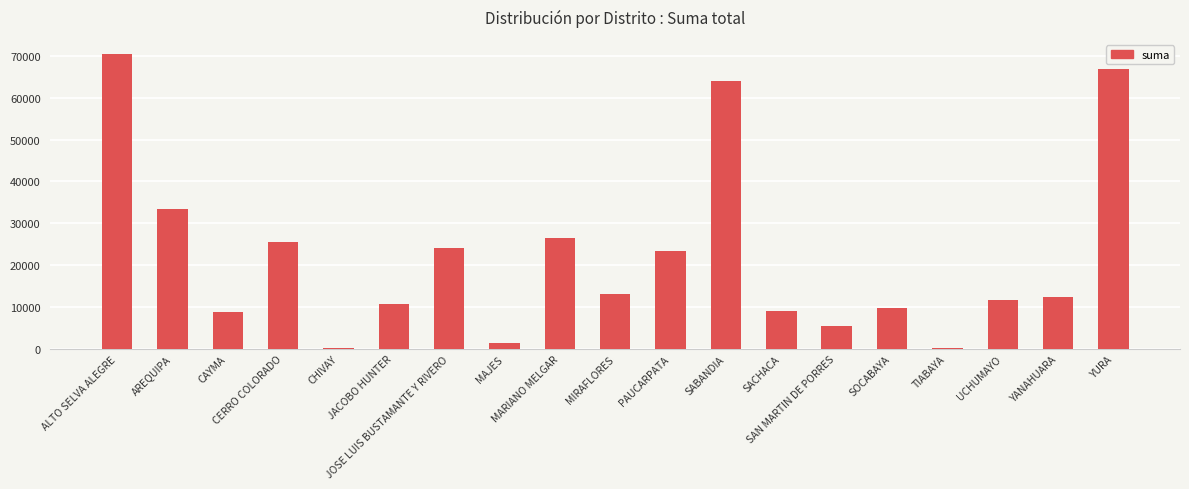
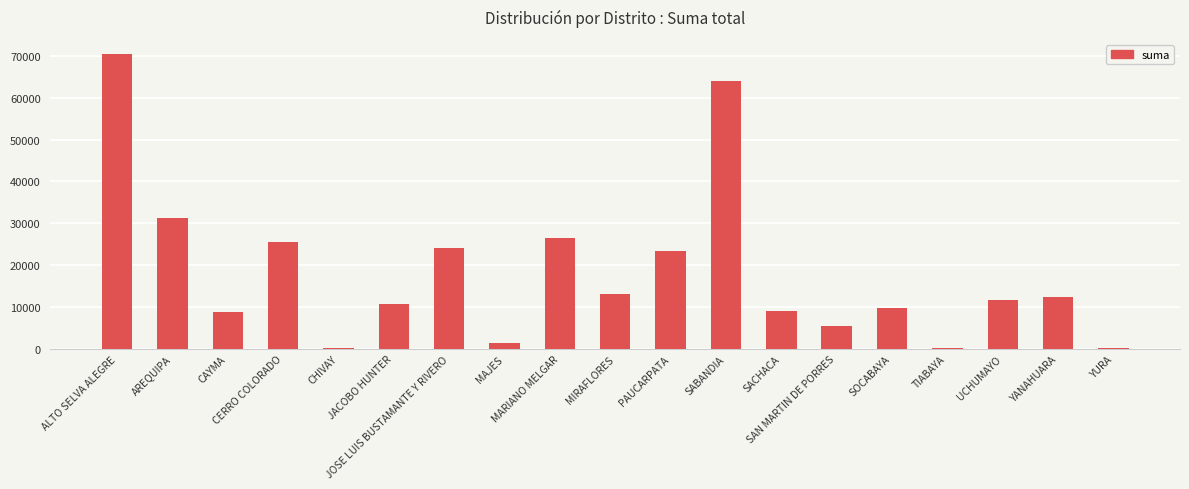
  {
    "ALTO SELVA ALEGRE": 70000,
-   "AREQUIPA": 33000,
+   "AREQUIPA": 31000,
    "CAYMA": 9000,
    "CERRO COLORADO": 26000,
    "JACOBO HUNTER": 11000,
    "JOSE LUIS BUSTAMANTE Y RIVERO": 24000,
    "MAJES": 1000,
    "MARIANO MELGAR": 27000,
    "MIRAFLORES": 13000,
    "PAUCARPATA": 23000,
    "SABANDIA": 64000,
    "SACHACA": 9000,
    "SAN MARTIN DE PORRES": 6000,
    "SOCABAYA": 10000,
    "UCHUMAYO": 12000,
    "YANAHUARA": 12000,
-   "YURA": 67000
+   "YURA": 0
  }
